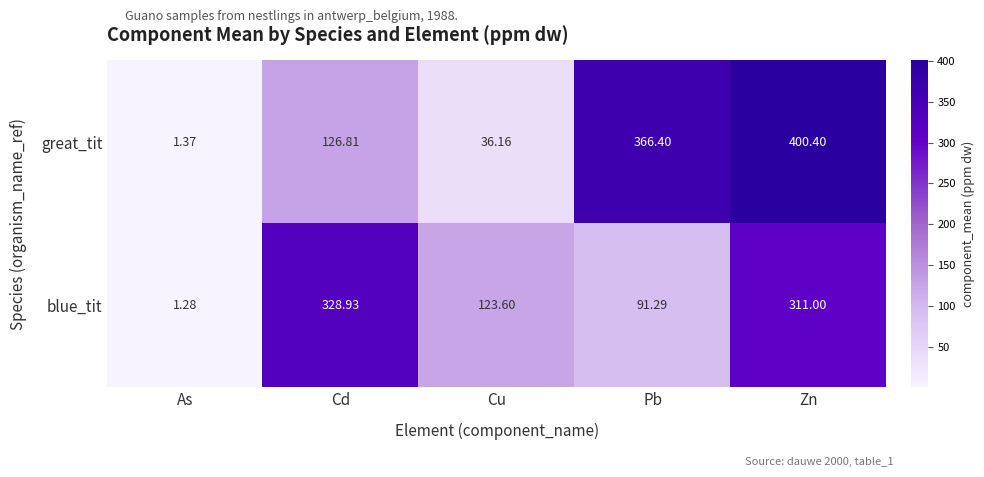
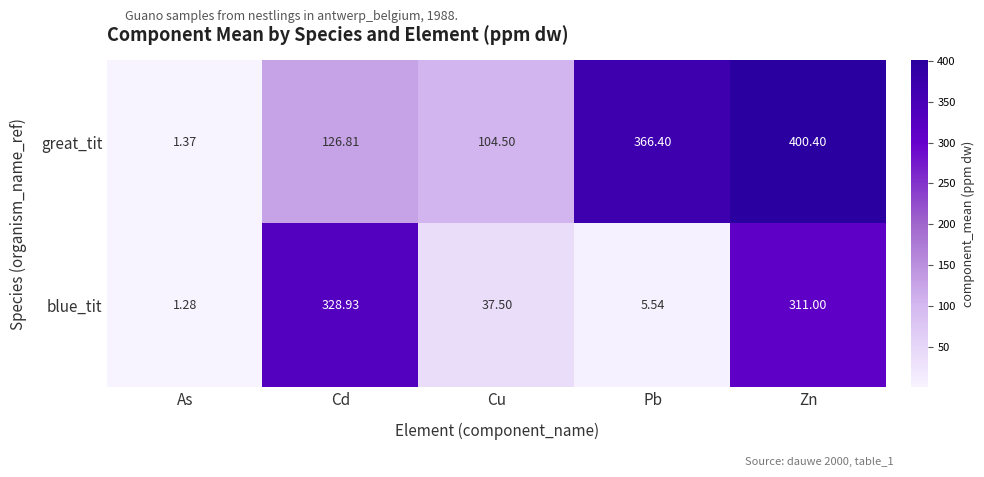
  {
    "great_tit": {
      "As": 1.37,
      "Cd": 126.81,
-     "Cu": 36.16,
+     "Cu": 104.50,
      "Pb": 366.40,
      "Zn": 400.40
    },
    "blue_tit": {
      "As": 1.28,
      "Cd": 328.93,
-     "Cu": 123.60,
-     "Pb": 91.29,
+     "Cu": 37.50,
+     "Pb": 5.54,
      "Zn": 311.00
    }
  }
